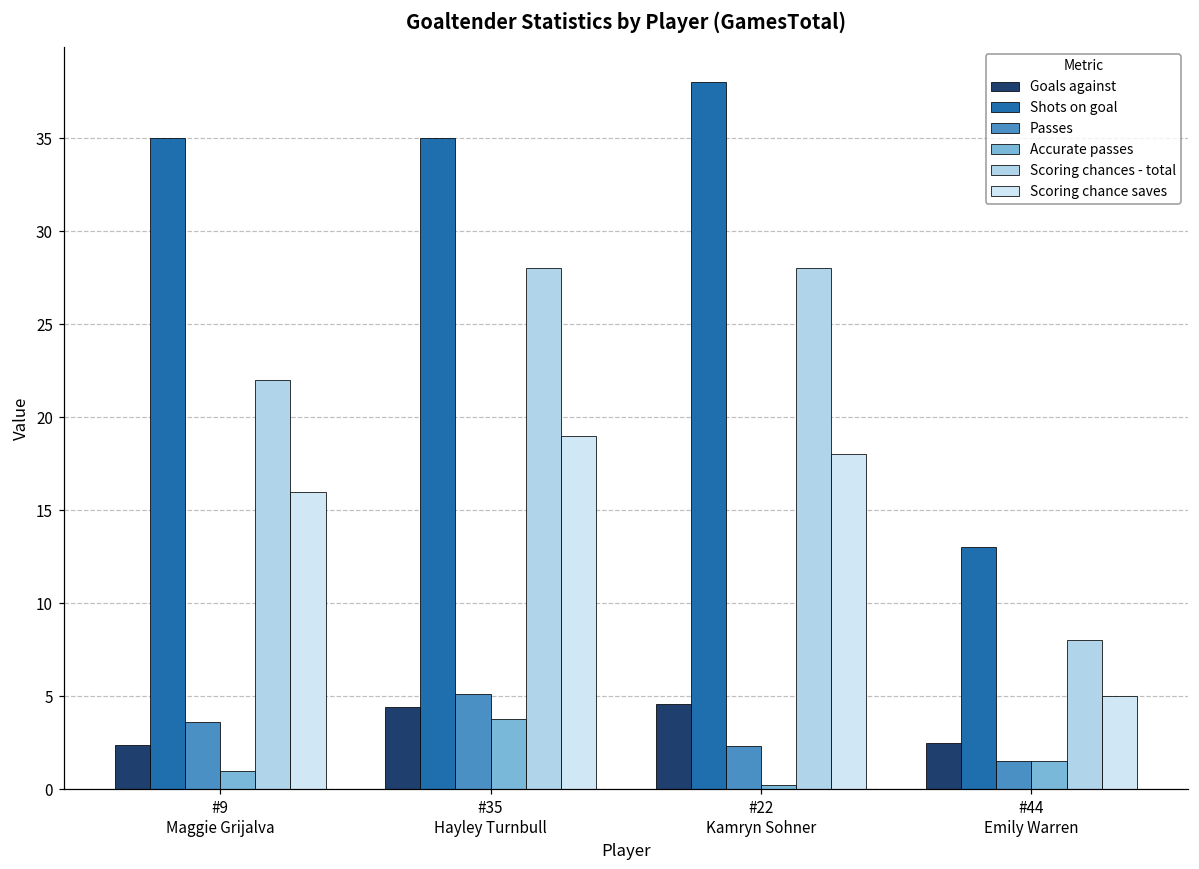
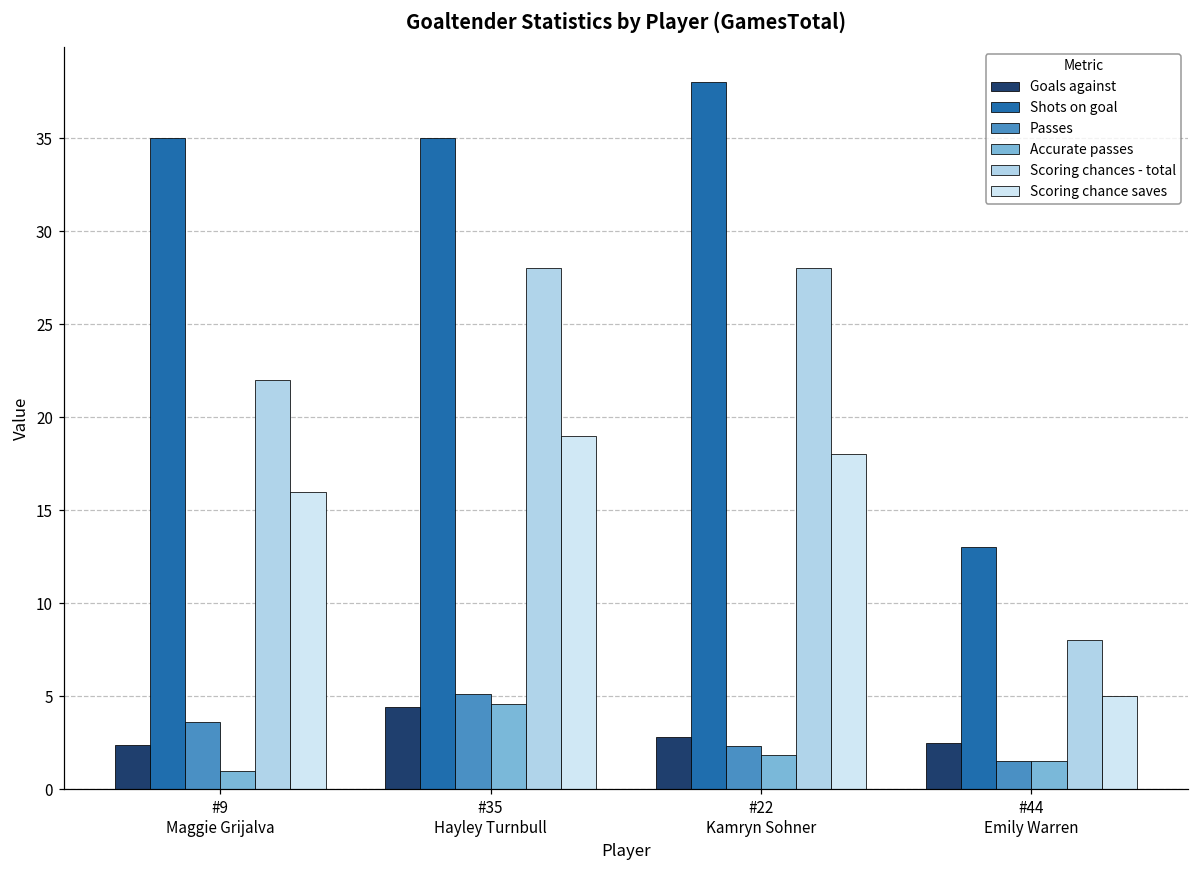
  {
    "Goals against": {
      "#9 Maggie Grijalva": 2.4,
      "#35 Hayley Turnbull": 4.4,
-     "#22 Kamryn Sohner": 4.6,
+     "#22 Kamryn Sohner": 2.8,
      "#44 Emily Warren": 2.5
    },
    "Accurate passes": {
      "#9 Maggie Grijalva": 1.0,
-     "#35 Hayley Turnbull": 3.8,
-     "#22 Kamryn Sohner": 0.2,
+     "#35 Hayley Turnbull": 4.6,
+     "#22 Kamryn Sohner": 1.8,
      "#44 Emily Warren": 1.5
    }
  }
